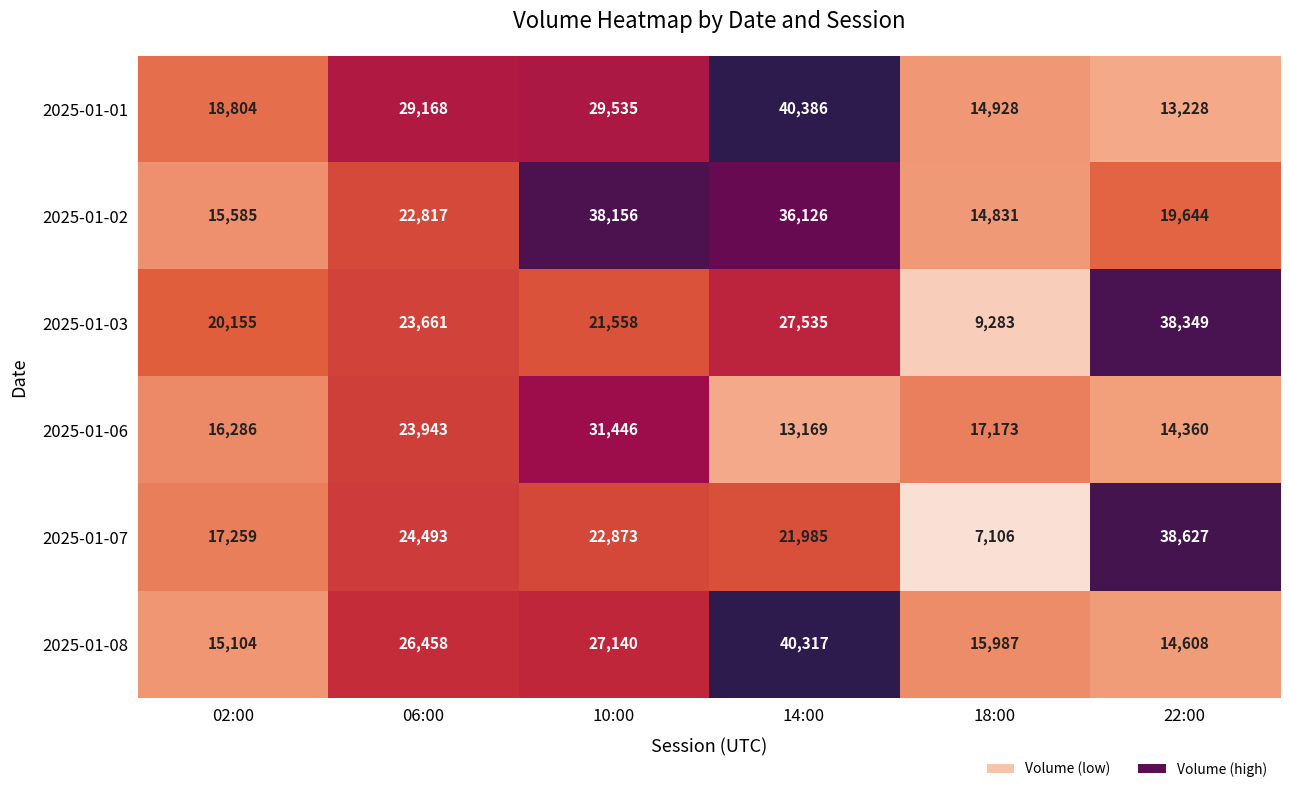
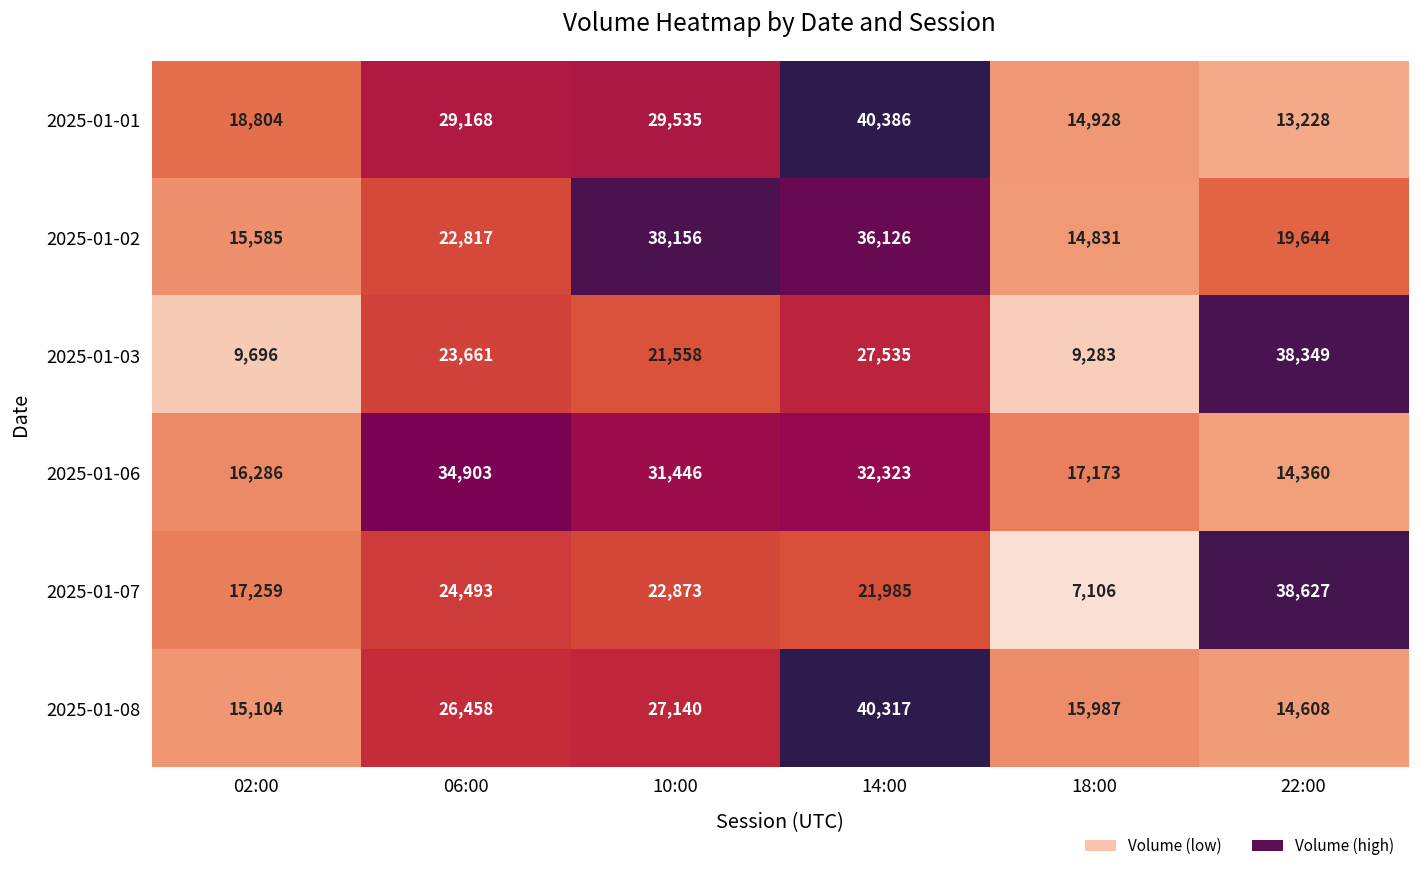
  {
    "2025-01-01": {
      "02:00": "18,804",
      "06:00": "29,168",
      "10:00": "29,535",
      "14:00": "40,386",
      "18:00": "14,928",
      "22:00": "13,228"
    },
    "2025-01-02": {
      "02:00": "15,585",
      "06:00": "22,817",
      "10:00": "38,156",
      "14:00": "36,126",
      "18:00": "14,831",
      "22:00": "19,644"
    },
    "2025-01-03": {
-     "02:00": "20,155",
+     "02:00": "9,696",
      "06:00": "23,661",
      "10:00": "21,558",
      "14:00": "27,535",
      "18:00": "9,283",
      "22:00": "38,349"
    },
    "2025-01-06": {
      "02:00": "16,286",
-     "06:00": "23,943",
+     "06:00": "34,903",
      "10:00": "31,446",
-     "14:00": "13,169",
+     "14:00": "32,323",
      "18:00": "17,173",
      "22:00": "14,360"
    },
    "2025-01-07": {
      "02:00": "17,259",
      "06:00": "24,493",
      "10:00": "22,873",
      "14:00": "21,985",
      "18:00": "7,106",
      "22:00": "38,627"
    },
    "2025-01-08": {
      "02:00": "15,104",
      "06:00": "26,458",
      "10:00": "27,140",
      "14:00": "40,317",
      "18:00": "15,987",
      "22:00": "14,608"
    }
  }
